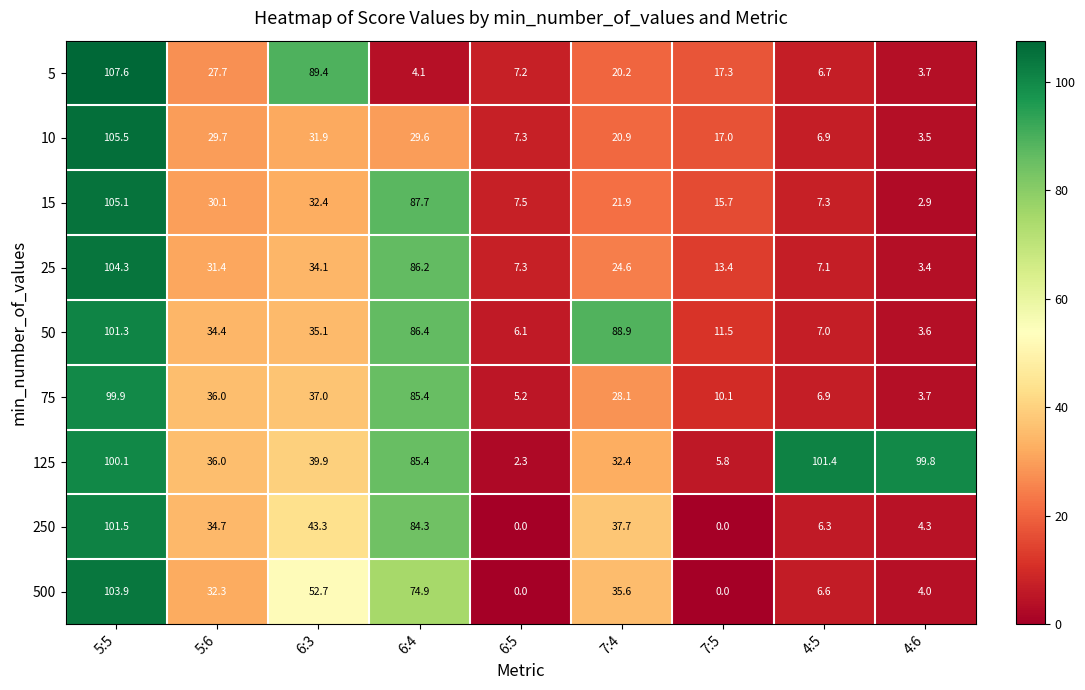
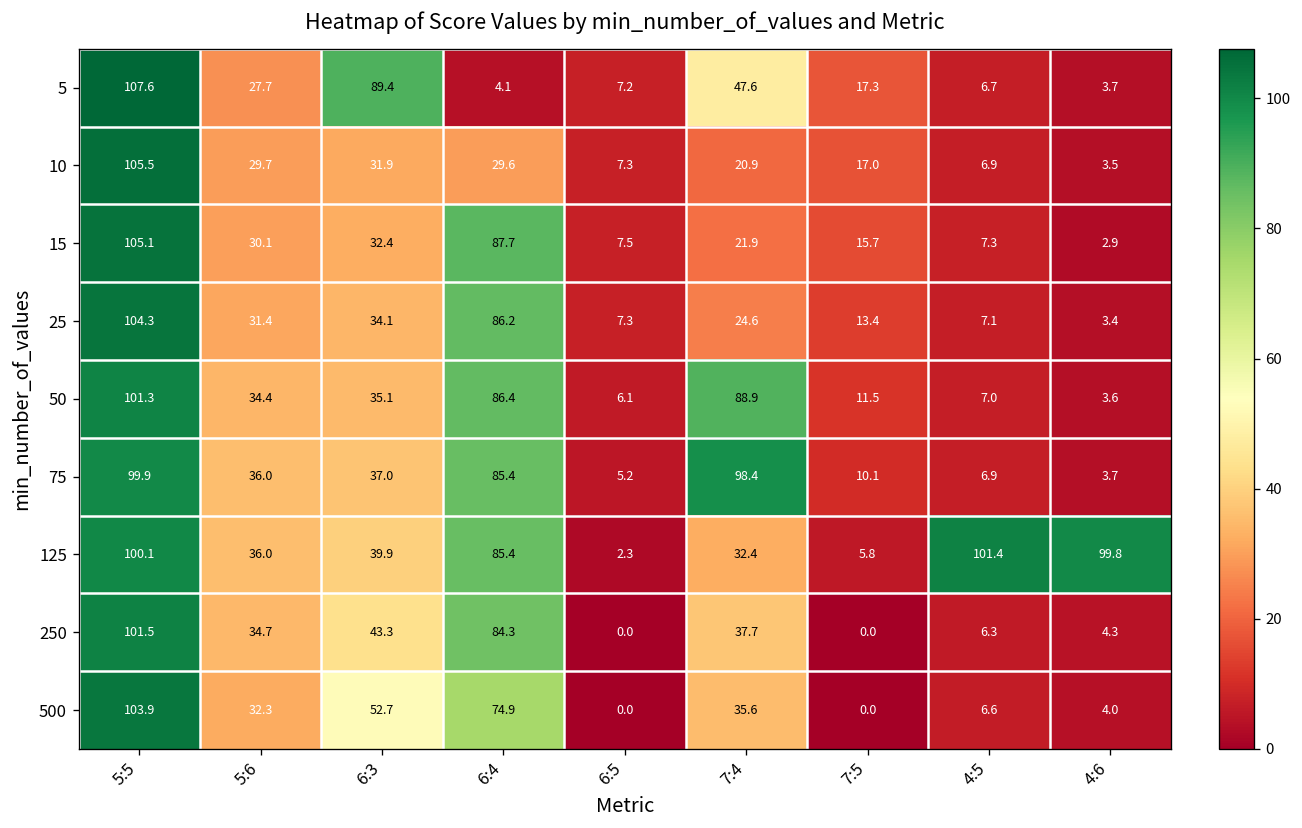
  {
    "5": {
      "5:5": 107.6,
      "5:6": 27.7,
      "6:3": 89.4,
      "6:4": 4.1,
      "6:5": 7.2,
-     "7:4": 20.2,
+     "7:4": 47.6,
      "7:5": 17.3,
      "4:5": 6.7,
      "4:6": 3.7
    },
    "10": {
      "5:5": 105.5,
      "5:6": 29.7,
      "6:3": 31.9,
      "6:4": 29.6,
      "6:5": 7.3,
      "7:4": 20.9,
      "7:5": 17.0,
      "4:5": 6.9,
      "4:6": 3.5
    },
    "15": {
      "5:5": 105.1,
      "5:6": 30.1,
      "6:3": 32.4,
      "6:4": 87.7,
      "6:5": 7.5,
      "7:4": 21.9,
      "7:5": 15.7,
      "4:5": 7.3,
      "4:6": 2.9
    },
    "25": {
      "5:5": 104.3,
      "5:6": 31.4,
      "6:3": 34.1,
      "6:4": 86.2,
      "6:5": 7.3,
      "7:4": 24.6,
      "7:5": 13.4,
      "4:5": 7.1,
      "4:6": 3.4
    },
    "50": {
      "5:5": 101.3,
      "5:6": 34.4,
      "6:3": 35.1,
      "6:4": 86.4,
      "6:5": 6.1,
      "7:4": 88.9,
      "7:5": 11.5,
      "4:5": 7.0,
      "4:6": 3.6
    },
    "75": {
      "5:5": 99.9,
      "5:6": 36.0,
      "6:3": 37.0,
      "6:4": 85.4,
      "6:5": 5.2,
-     "7:4": 28.1,
+     "7:4": 98.4,
      "7:5": 10.1,
      "4:5": 6.9,
      "4:6": 3.7
    },
    "125": {
      "5:5": 100.1,
      "5:6": 36.0,
      "6:3": 39.9,
      "6:4": 85.4,
      "6:5": 2.3,
      "7:4": 32.4,
      "7:5": 5.8,
      "4:5": 101.4,
      "4:6": 99.8
    },
    "250": {
      "5:5": 101.5,
      "5:6": 34.7,
      "6:3": 43.3,
      "6:4": 84.3,
      "6:5": 0.0,
      "7:4": 37.7,
      "7:5": 0.0,
      "4:5": 6.3,
      "4:6": 4.3
    },
    "500": {
      "5:5": 103.9,
      "5:6": 32.3,
      "6:3": 52.7,
      "6:4": 74.9,
      "6:5": 0.0,
      "7:4": 35.6,
      "7:5": 0.0,
      "4:5": 6.6,
      "4:6": 4.0
    }
  }
